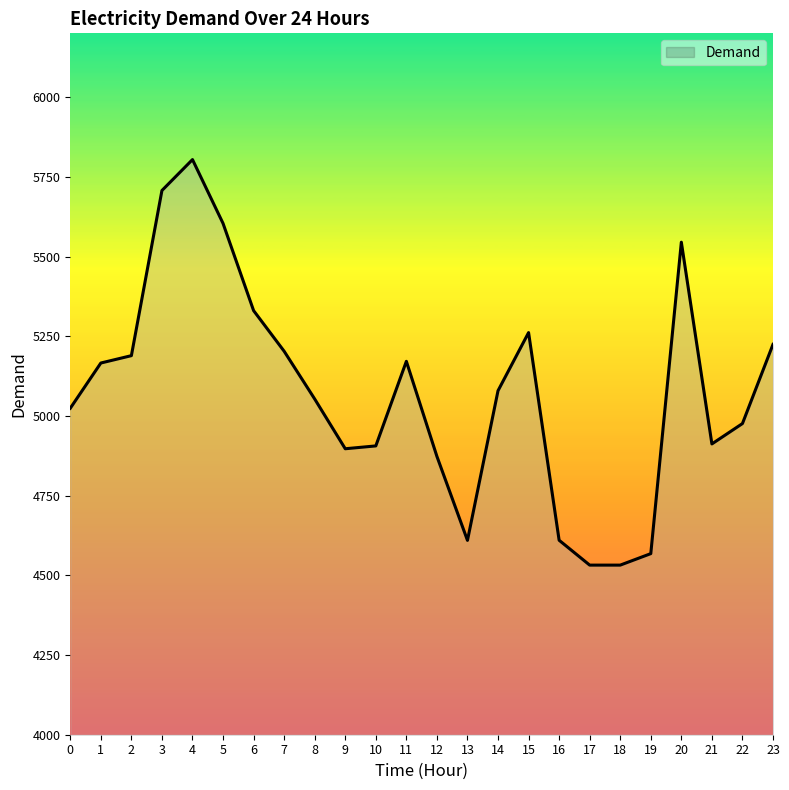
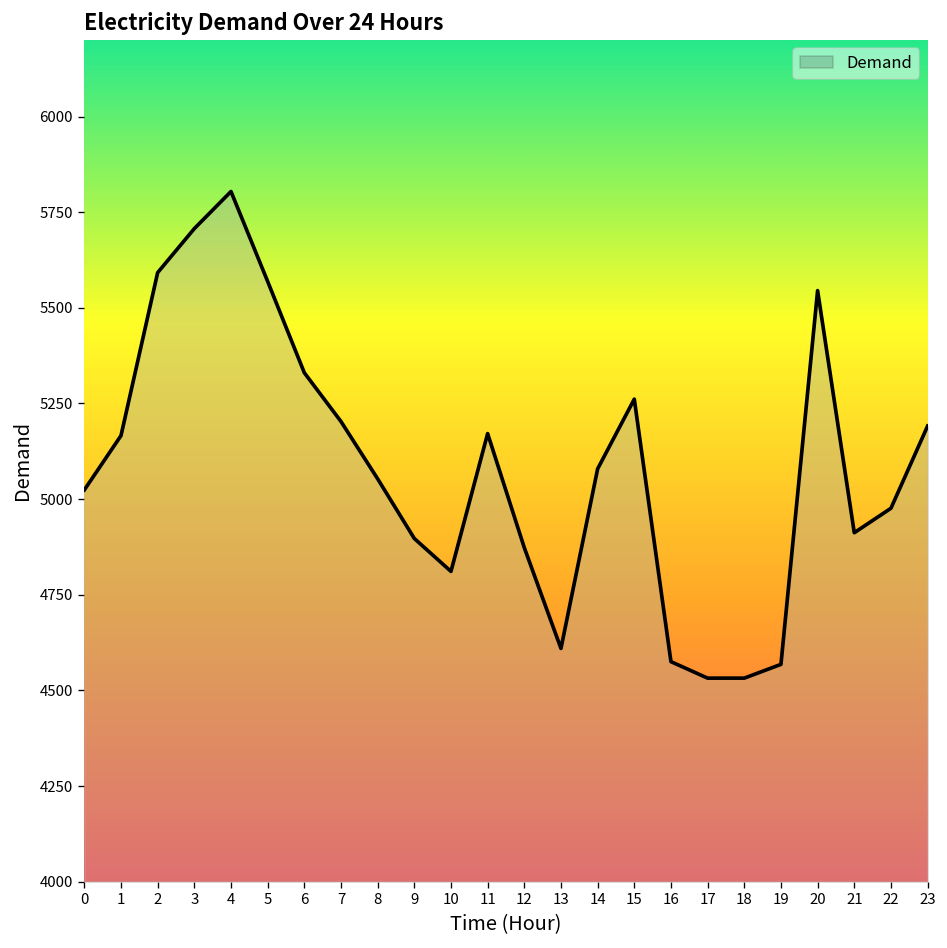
  {
    "0": 5020,
    "1": 5170,
-   "2": 5190,
+   "2": 5590,
    "3": 5710,
    "4": 5800,
-   "5": 5600,
+   "5": 5570,
    "6": 5330,
    "7": 5200,
    "8": 5050,
    "9": 4900,
-   "10": 4910,
+   "10": 4810,
    "11": 5170,
    "12": 4870,
    "13": 4610,
    "14": 5080,
    "15": 5260,
-   "16": 4610,
+   "16": 4580,
    "17": 4530,
    "18": 4530,
    "19": 4570,
    "20": 5540,
    "21": 4910,
    "22": 4980,
-   "23": 5220
+   "23": 5190
  }
